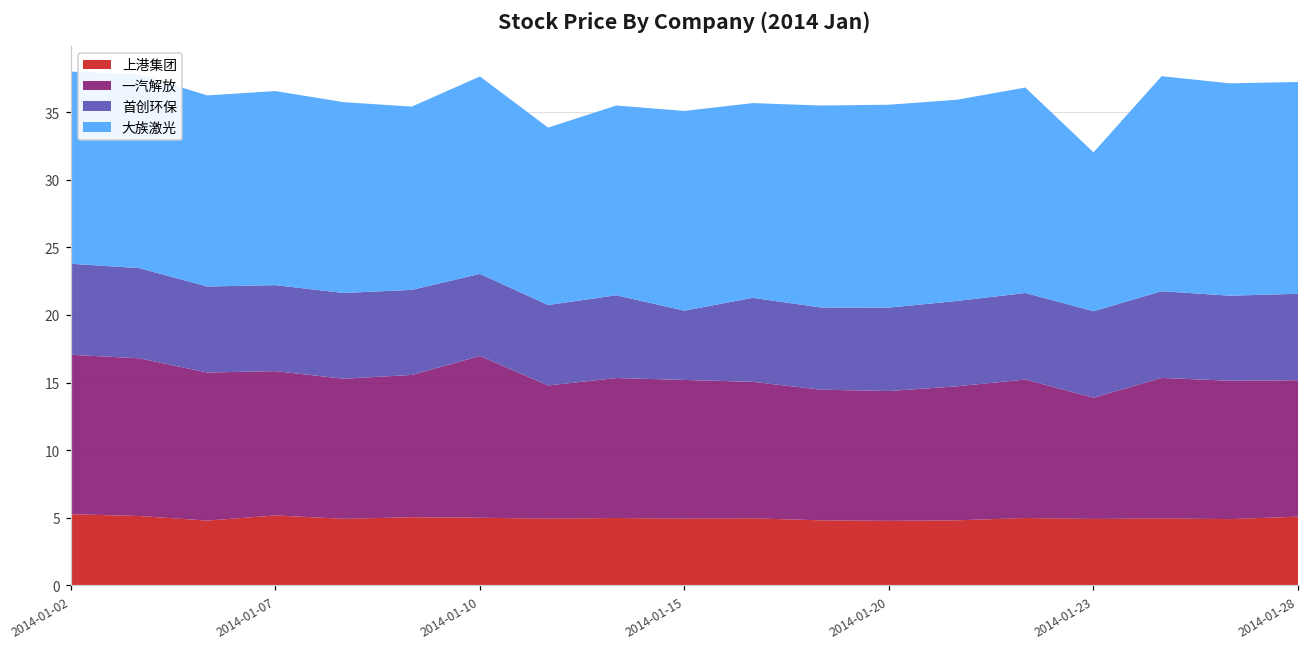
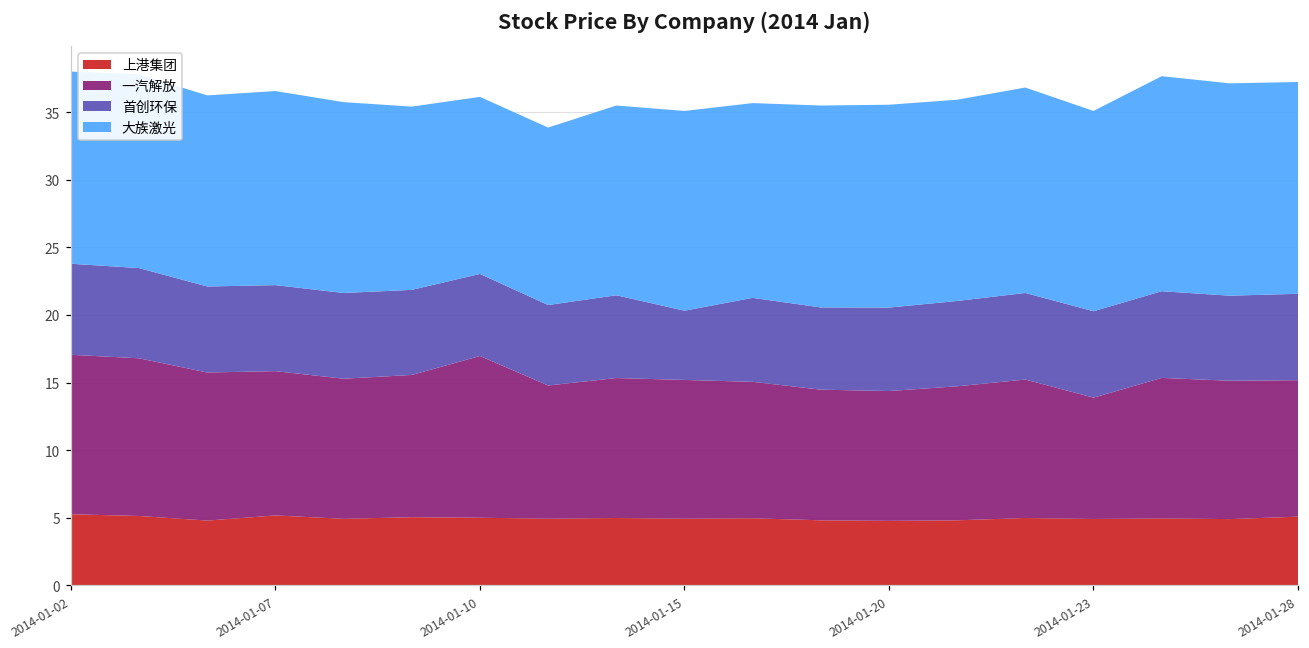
  {
    "上港集团": {
      "2014-01-02": 5.3,
      "2014-01-07": 5.2,
      "2014-01-10": 5.0,
      "2014-01-15": 4.9,
      "2014-01-20": 4.8,
      "2014-01-23": 4.9,
      "2014-01-28": 5.1
    },
    "一汽解放": {
      "2014-01-02": 11.8,
      "2014-01-07": 10.7,
      "2014-01-10": 12.0,
      "2014-01-15": 10.3,
      "2014-01-20": 9.6,
      "2014-01-23": 9.0,
      "2014-01-28": 10.1
    },
    "首创环保": {
      "2014-01-02": 6.7,
      "2014-01-07": 6.4,
      "2014-01-10": 6.1,
      "2014-01-15": 5.1,
      "2014-01-20": 6.2,
      "2014-01-23": 6.4,
      "2014-01-28": 6.4
    },
    "大族激光": {
      "2014-01-02": 14.2,
      "2014-01-07": 14.3,
-     "2014-01-10": 14.6,
+     "2014-01-10": 13.1,
      "2014-01-15": 14.8,
      "2014-01-20": 15.0,
-     "2014-01-23": 11.7,
+     "2014-01-23": 14.8,
      "2014-01-28": 15.7
    }
  }
